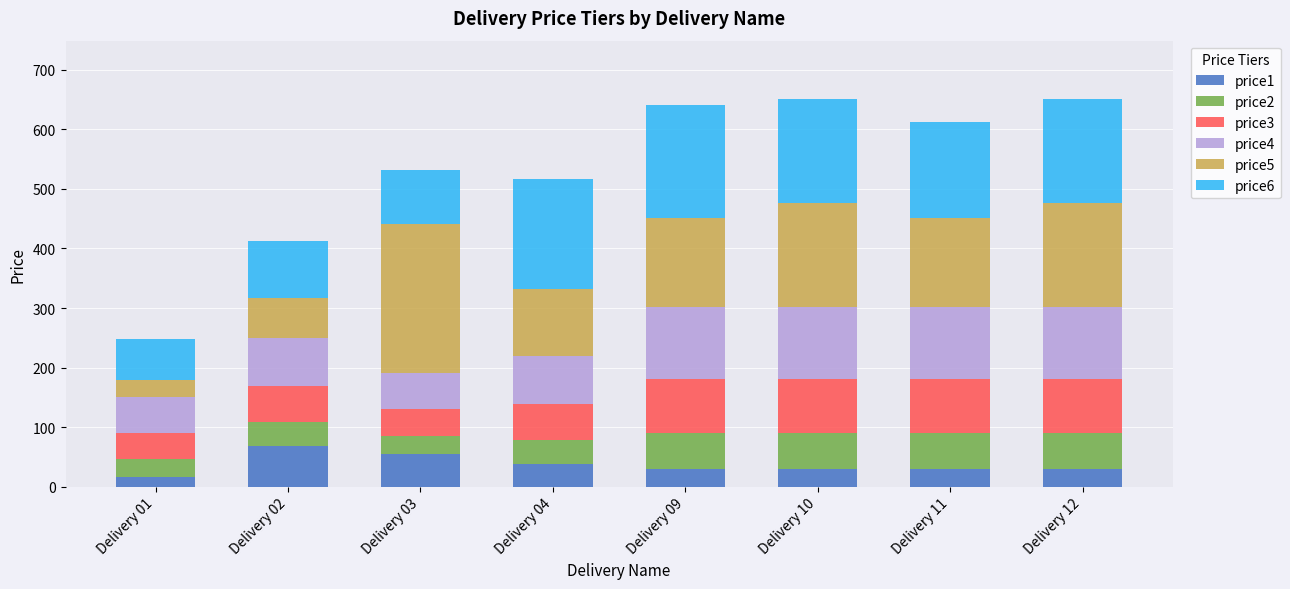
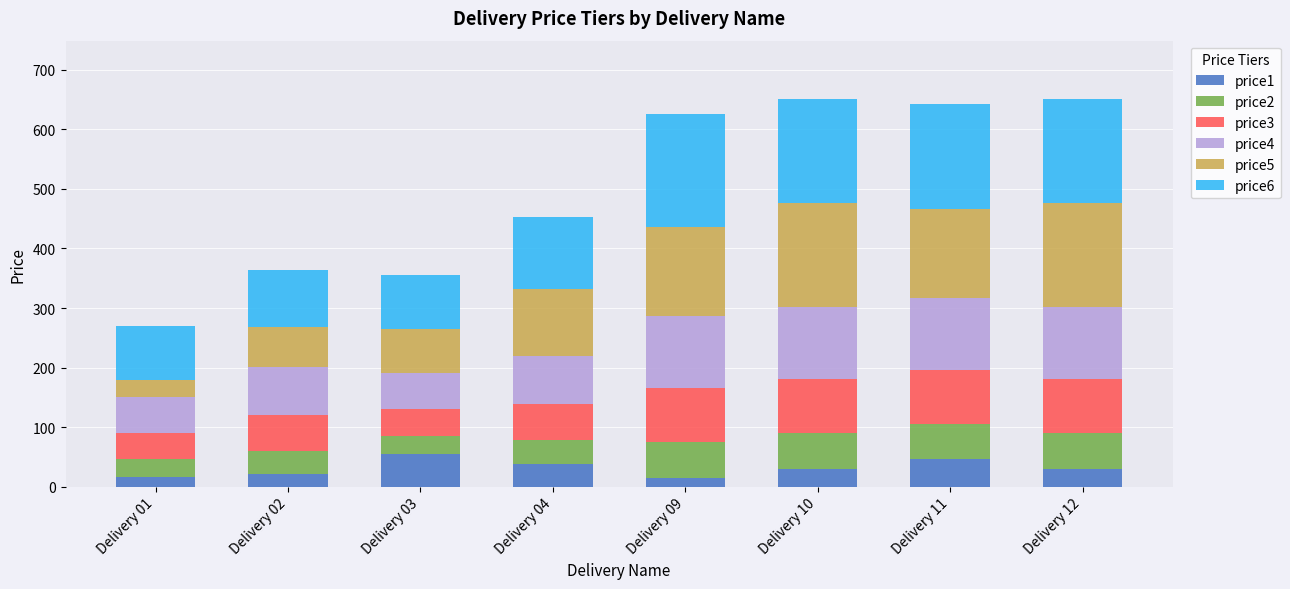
  {
    "price1": {
      "Delivery 01": 20,
-     "Delivery 02": 70,
+     "Delivery 02": 20,
      "Delivery 03": 50,
      "Delivery 04": 40,
-     "Delivery 09": 30,
+     "Delivery 09": 10,
      "Delivery 10": 30,
-     "Delivery 11": 30,
+     "Delivery 11": 50,
      "Delivery 12": 30
    },
    "price2": {
      "Delivery 01": 30,
      "Delivery 02": 40,
      "Delivery 03": 30,
      "Delivery 04": 40,
      "Delivery 09": 60,
      "Delivery 10": 60,
      "Delivery 11": 60,
      "Delivery 12": 60
    },
    "price3": {
      "Delivery 01": 50,
      "Delivery 02": 60,
      "Delivery 03": 50,
      "Delivery 04": 60,
      "Delivery 09": 90,
      "Delivery 10": 90,
      "Delivery 11": 90,
      "Delivery 12": 90
    },
    "price4": {
      "Delivery 01": 60,
      "Delivery 02": 80,
      "Delivery 03": 60,
      "Delivery 04": 80,
      "Delivery 09": 120,
      "Delivery 10": 120,
      "Delivery 11": 120,
      "Delivery 12": 120
    },
    "price5": {
      "Delivery 01": 30,
      "Delivery 02": 70,
-     "Delivery 03": 250,
+     "Delivery 03": 80,
      "Delivery 04": 110,
      "Delivery 09": 150,
      "Delivery 10": 180,
      "Delivery 11": 150,
      "Delivery 12": 180
    },
    "price6": {
-     "Delivery 01": 70,
+     "Delivery 01": 90,
      "Delivery 02": 90,
      "Delivery 03": 90,
-     "Delivery 04": 180,
+     "Delivery 04": 120,
      "Delivery 09": 190,
      "Delivery 10": 180,
-     "Delivery 11": 160,
+     "Delivery 11": 180,
      "Delivery 12": 180
    }
  }
